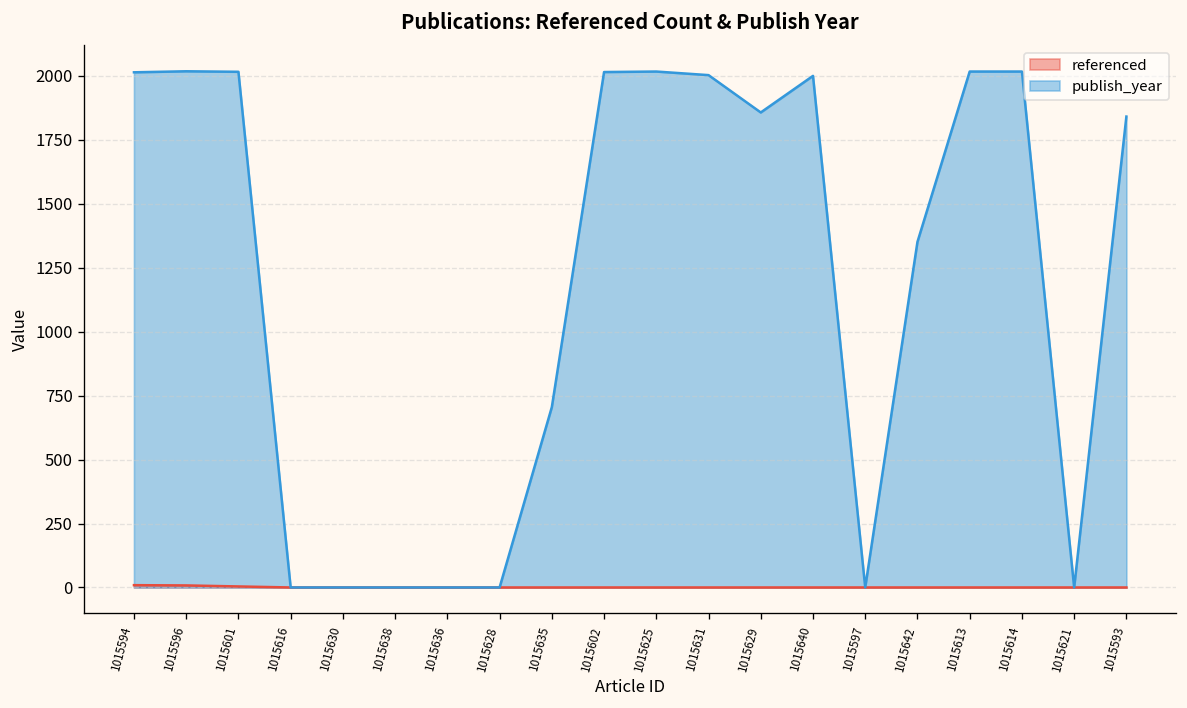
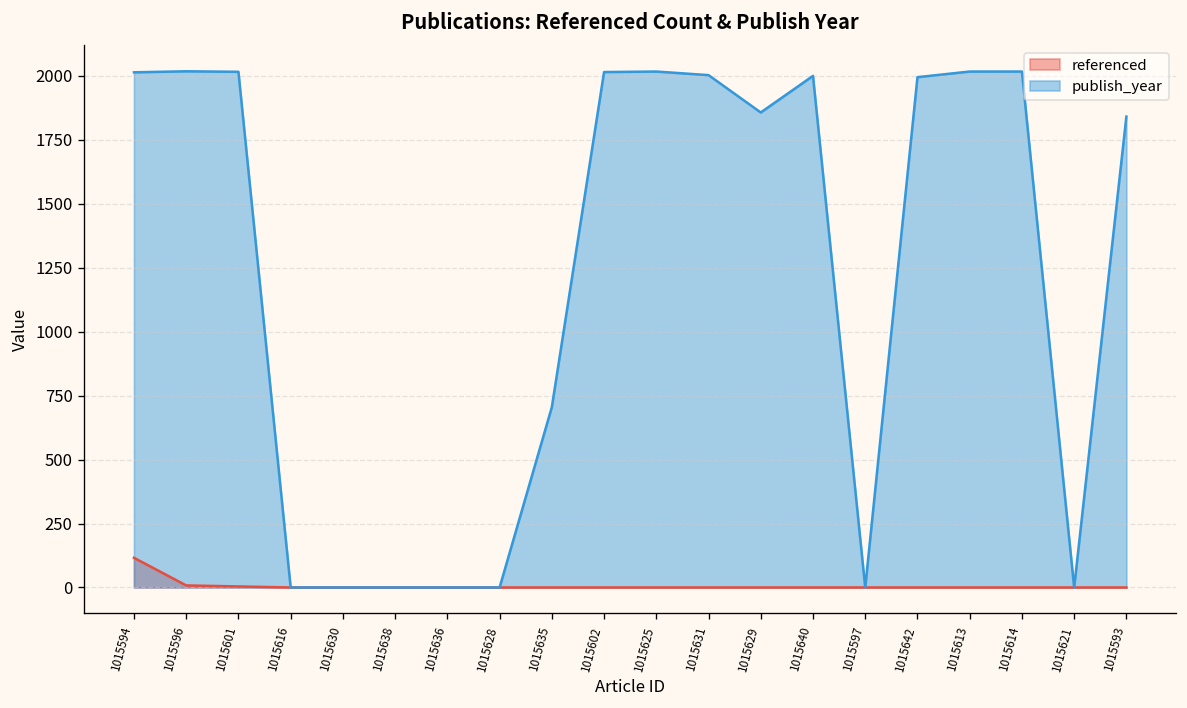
  {
    "referenced": {
-     "1015594": 10,
+     "1015594": 120,
      "1015596": 10,
      "1015601": 0,
      "1015635": 0,
      "1015602": 0,
      "1015625": 0,
      "1015631": 0,
      "1015629": 0,
      "1015640": 0,
      "1015642": 0,
      "1015613": 0,
      "1015614": 0,
      "1015593": 0
    },
    "publish_year": {
      "1015594": 2010,
      "1015596": 2020,
      "1015601": 2020,
      "1015635": 710,
      "1015602": 2020,
      "1015625": 2020,
      "1015631": 2000,
      "1015629": 1860,
      "1015640": 2000,
-     "1015642": 1350,
+     "1015642": 2000,
      "1015613": 2020,
      "1015614": 2020,
      "1015593": 1840
    }
  }
